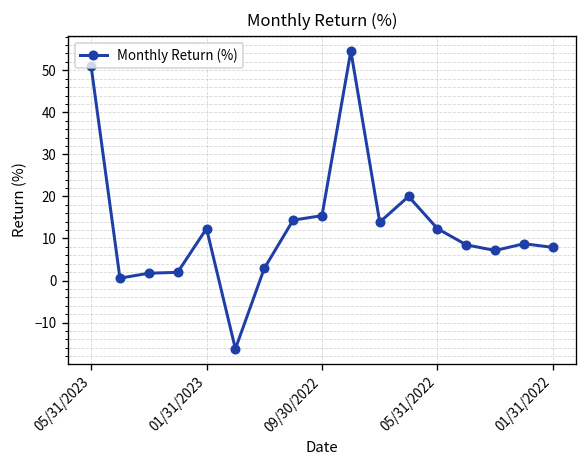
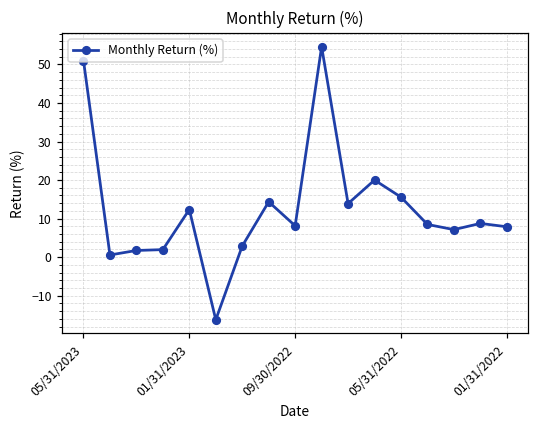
  {
    "01/31/2023": 12,
-   "09/30/2022": 15,
-   "05/31/2022": 12,
+   "09/30/2022": 8,
+   "05/31/2022": 16,
    "01/31/2022": 8
  }
